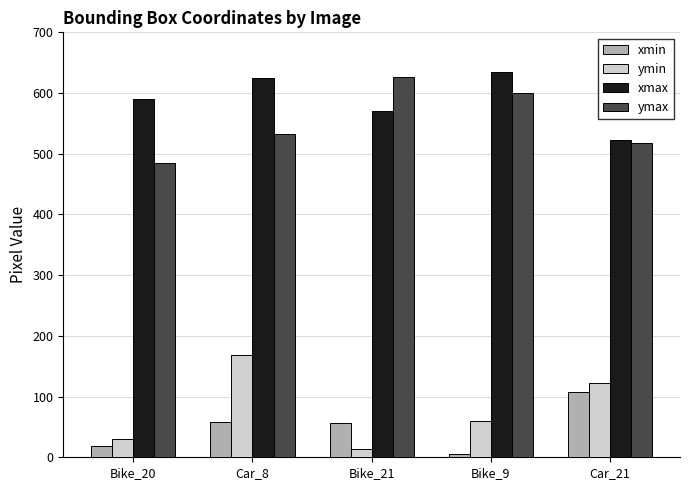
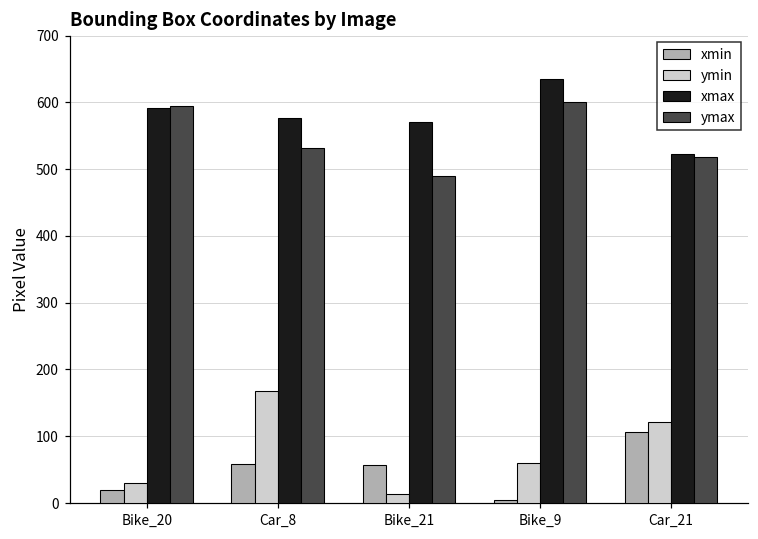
  {
    "xmax": {
      "Bike_20": 590,
-     "Car_8": 620,
+     "Car_8": 580,
      "Bike_21": 570,
      "Bike_9": 640,
      "Car_21": 520
    },
    "ymax": {
-     "Bike_20": 480,
+     "Bike_20": 590,
      "Car_8": 530,
-     "Bike_21": 630,
+     "Bike_21": 490,
      "Bike_9": 600,
      "Car_21": 520
    }
  }
